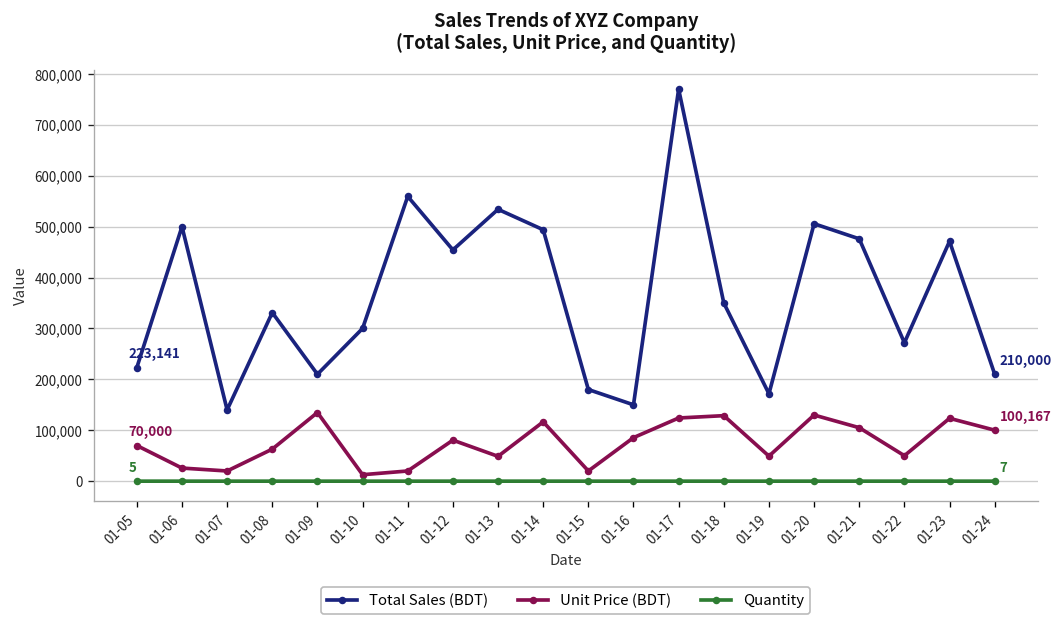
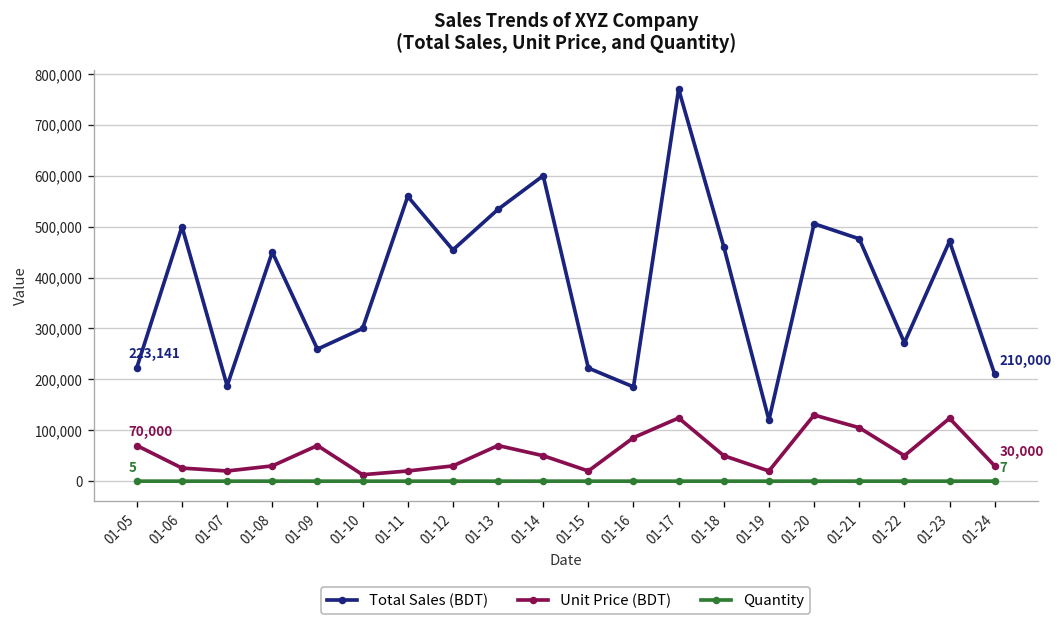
  {
    "Total Sales (BDT)": {
      "01-06": "500,000",
-     "01-07": "140,000",
-     "01-08": "330,000",
-     "01-09": "210,000",
+     "01-07": "190,000",
+     "01-08": "450,000",
+     "01-09": "260,000",
      "01-10": "300,000",
      "01-11": "560,000",
      "01-12": "450,000",
      "01-13": "530,000",
-     "01-14": "490,000",
-     "01-15": "180,000",
-     "01-16": "150,000",
+     "01-14": "600,000",
+     "01-15": "220,000",
+     "01-16": "190,000",
      "01-17": "770,000",
-     "01-18": "350,000",
-     "01-19": "170,000",
+     "01-18": "460,000",
+     "01-19": "120,000",
      "01-20": "510,000",
      "01-21": "480,000",
      "01-22": "270,000",
      "01-23": "470,000"
    },
    "Unit Price (BDT)": {
      "01-05": "70,000",
-     "01-08": "60,000",
-     "01-09": "130,000",
-     "01-12": "80,000",
-     "01-13": "50,000",
-     "01-14": "120,000",
-     "01-18": "130,000",
-     "01-19": "50,000",
-     "01-24": "100,167"
+     "01-08": "30,000",
+     "01-09": "70,000",
+     "01-12": "30,000",
+     "01-13": "70,000",
+     "01-14": "50,000",
+     "01-18": "50,000",
+     "01-19": "20,000",
+     "01-24": "30,000"
    },
    "Quantity": {
      "01-05": "5",
      "01-24": "7"
    }
  }
